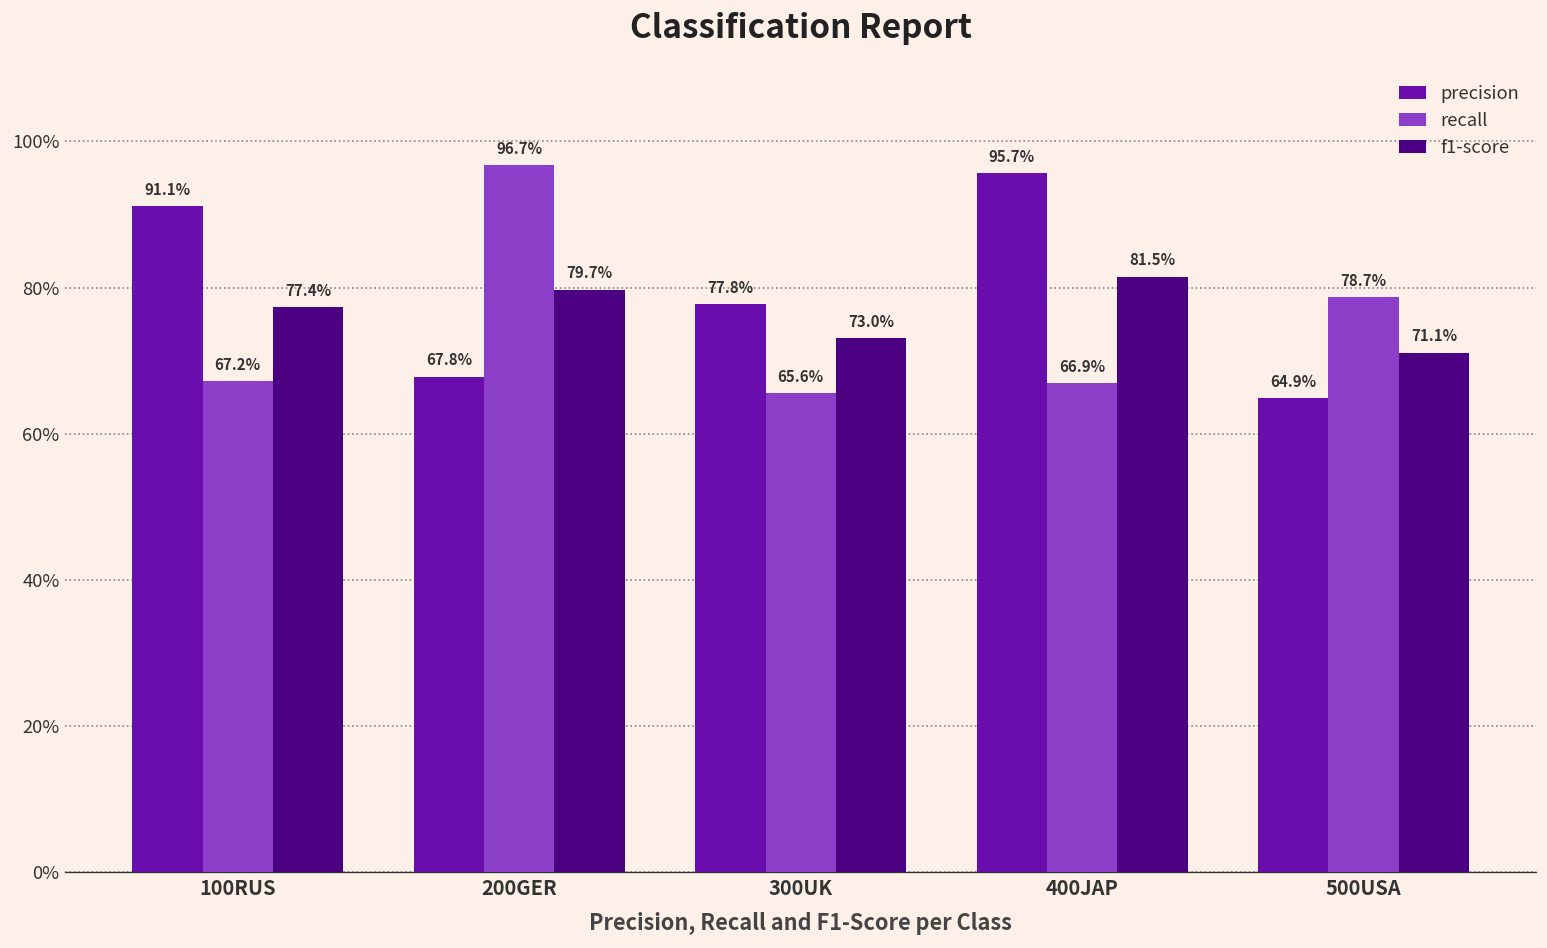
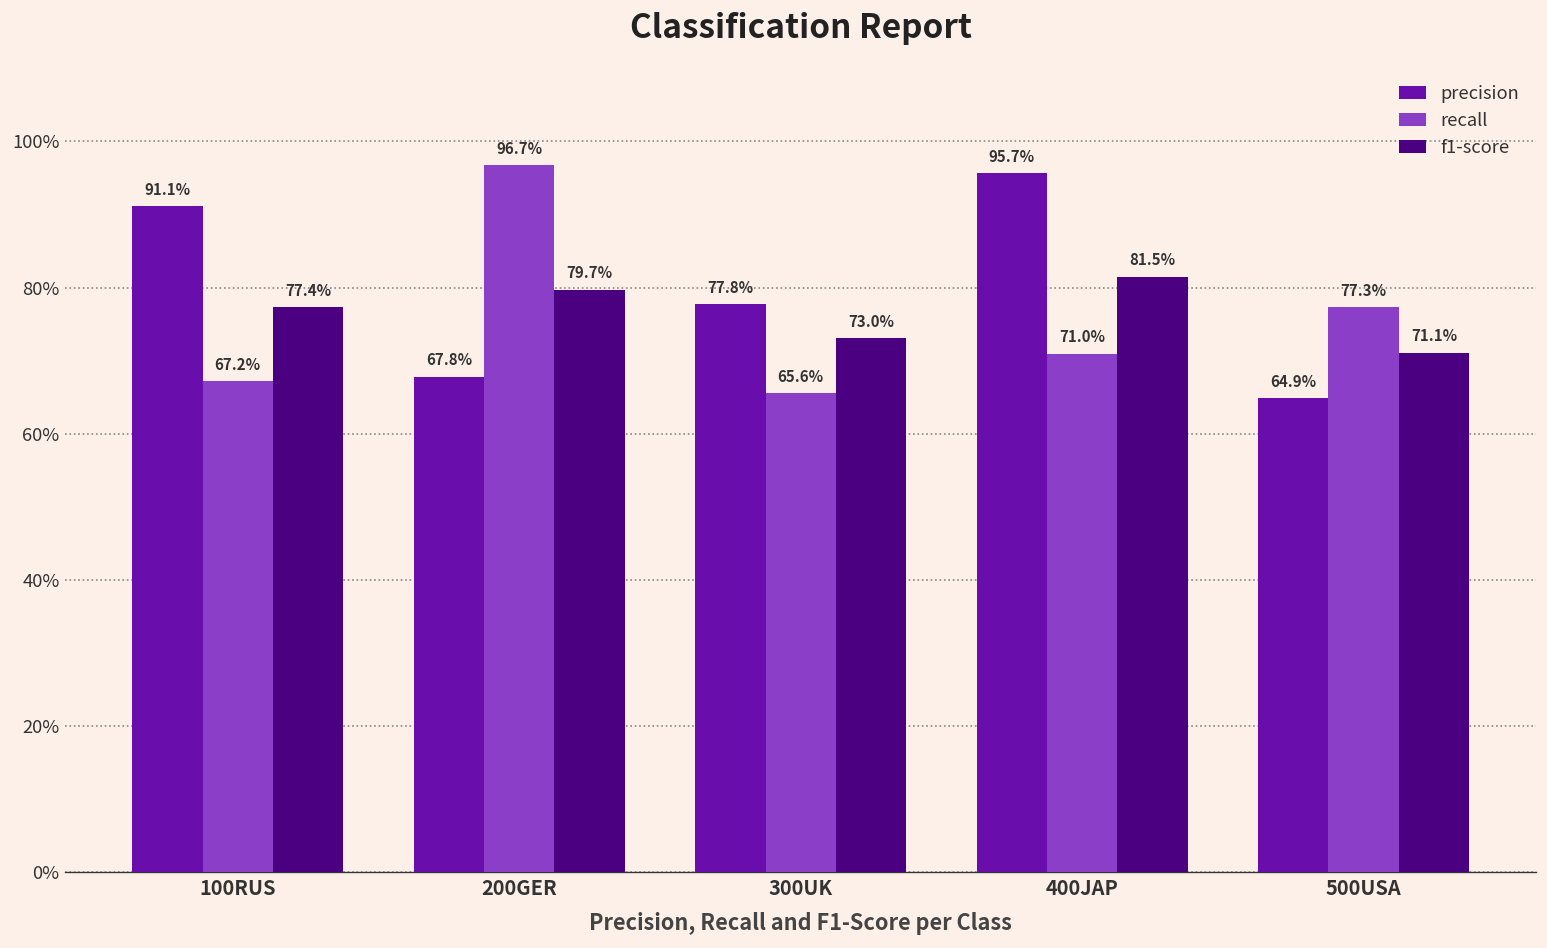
  {
    "recall": {
      "100RUS": "67.2%",
      "200GER": "96.7%",
      "300UK": "65.6%",
-     "400JAP": "66.9%",
-     "500USA": "78.7%"
+     "400JAP": "71.0%",
+     "500USA": "77.3%"
    }
  }
